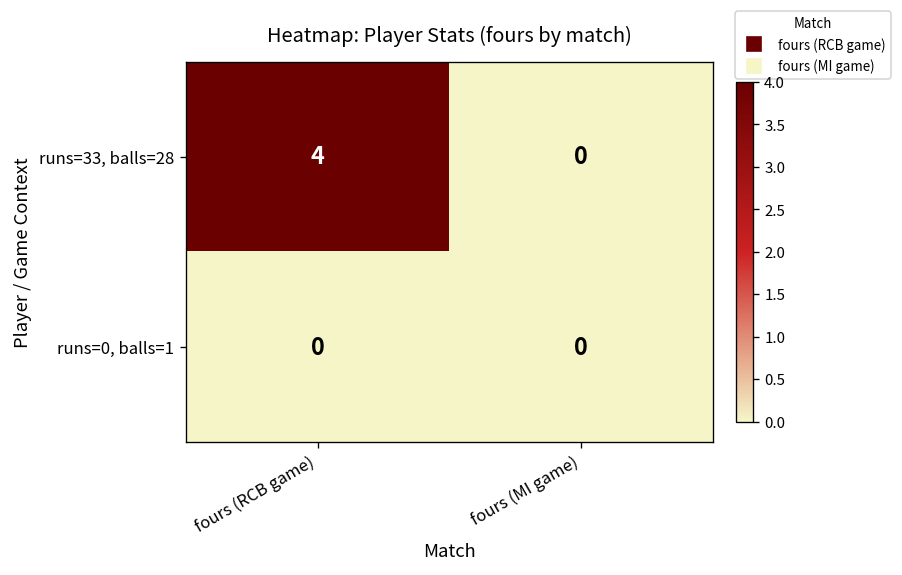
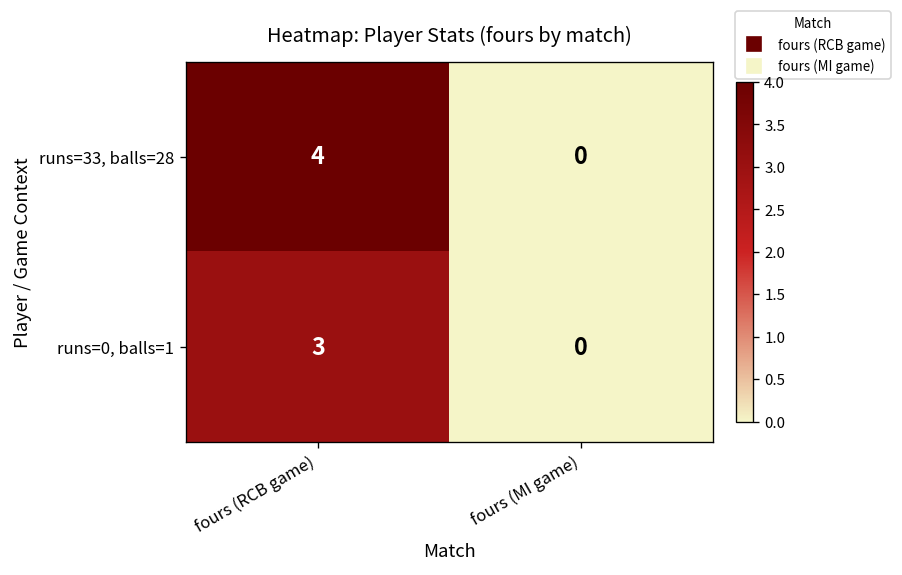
  {
    "runs=33, balls=28": {
      "fours (RCB game)": 4,
      "fours (MI game)": 0
    },
    "runs=0, balls=1": {
-     "fours (RCB game)": 0,
+     "fours (RCB game)": 3,
      "fours (MI game)": 0
    }
  }
